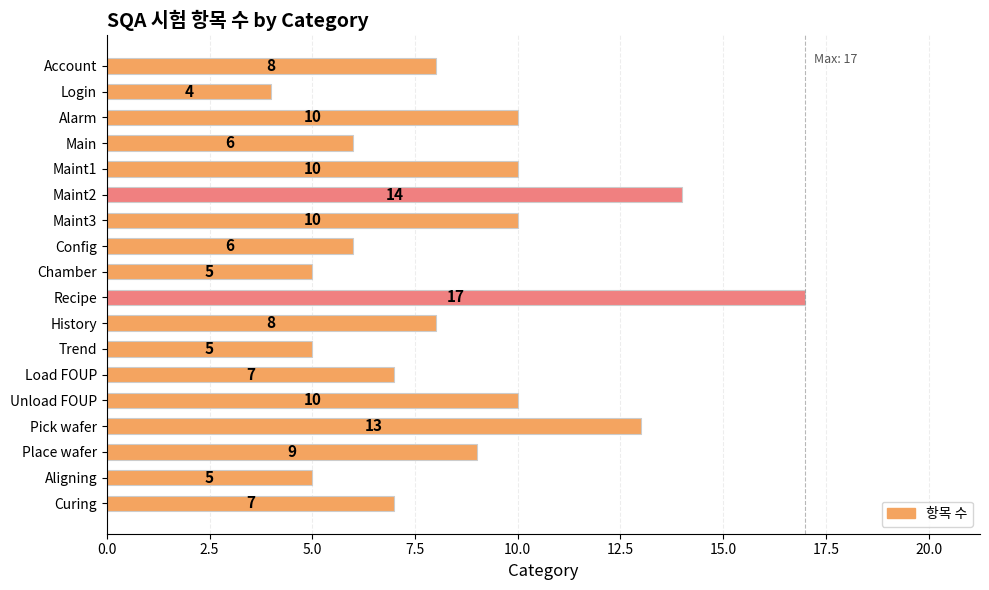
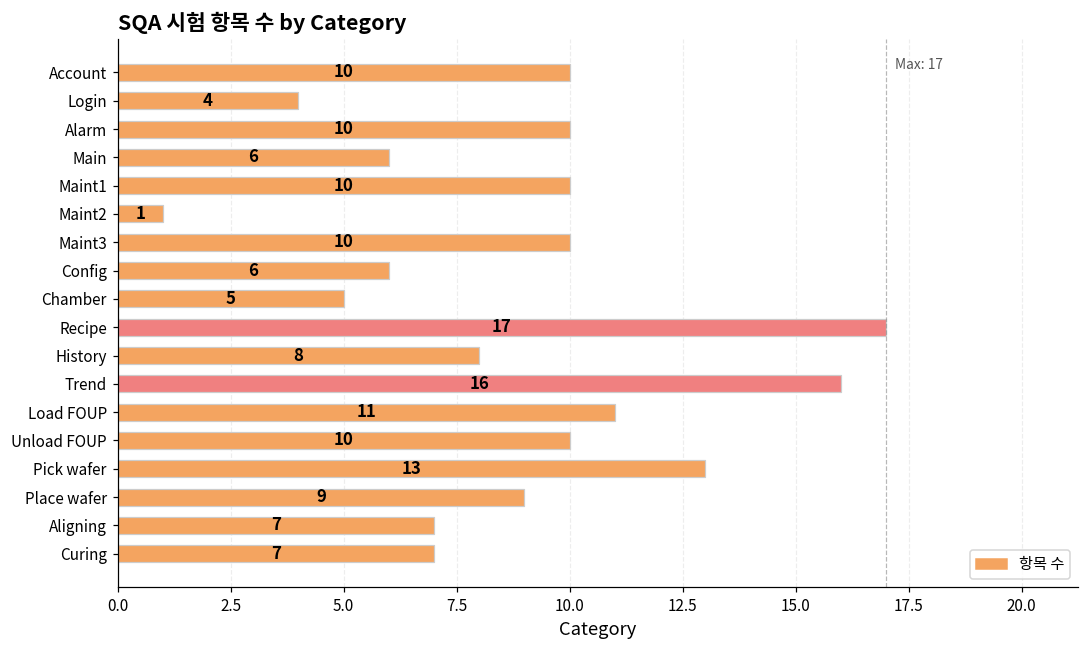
  {
-   "Account": 8,
+   "Account": 10,
    "Login": 4,
    "Alarm": 10,
    "Main": 6,
    "Maint1": 10,
-   "Maint2": 14,
+   "Maint2": 1,
    "Maint3": 10,
    "Config": 6,
    "Chamber": 5,
    "Recipe": 17,
    "History": 8,
-   "Trend": 5,
-   "Load FOUP": 7,
+   "Trend": 16,
+   "Load FOUP": 11,
    "Unload FOUP": 10,
    "Pick wafer": 13,
    "Place wafer": 9,
-   "Aligning": 5,
+   "Aligning": 7,
    "Curing": 7
  }
